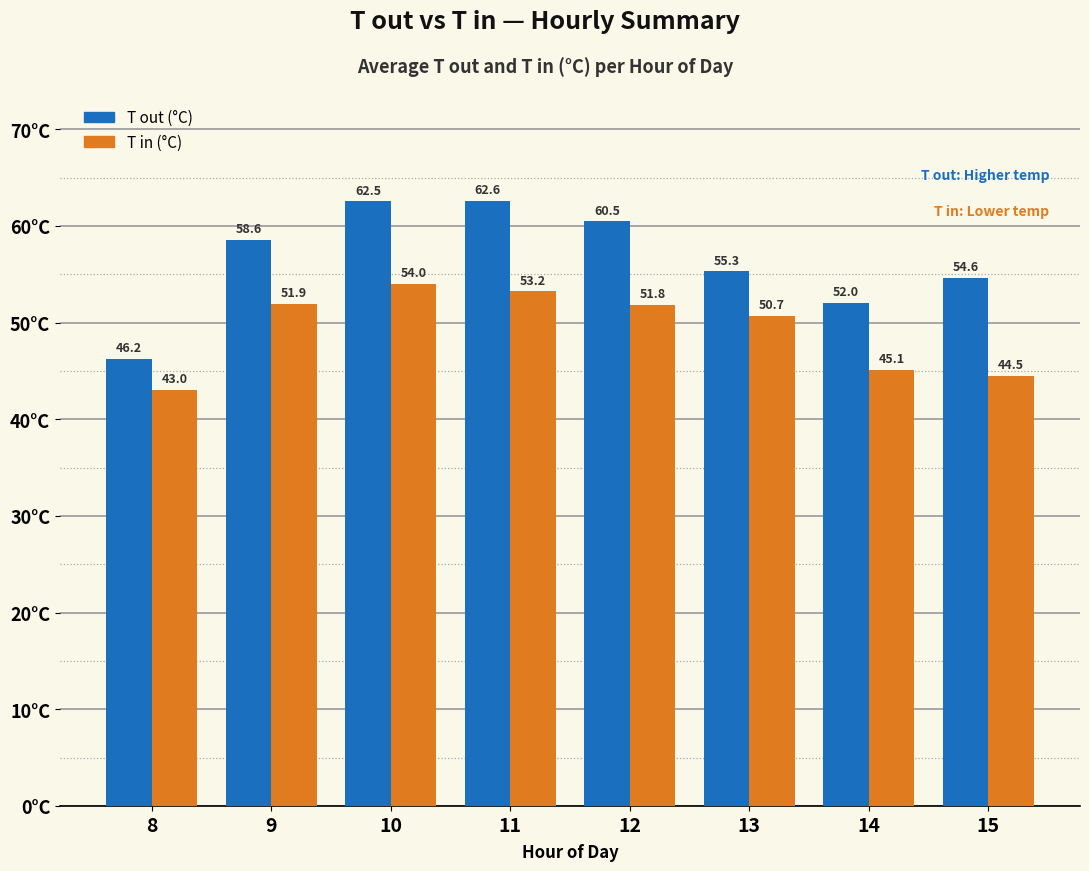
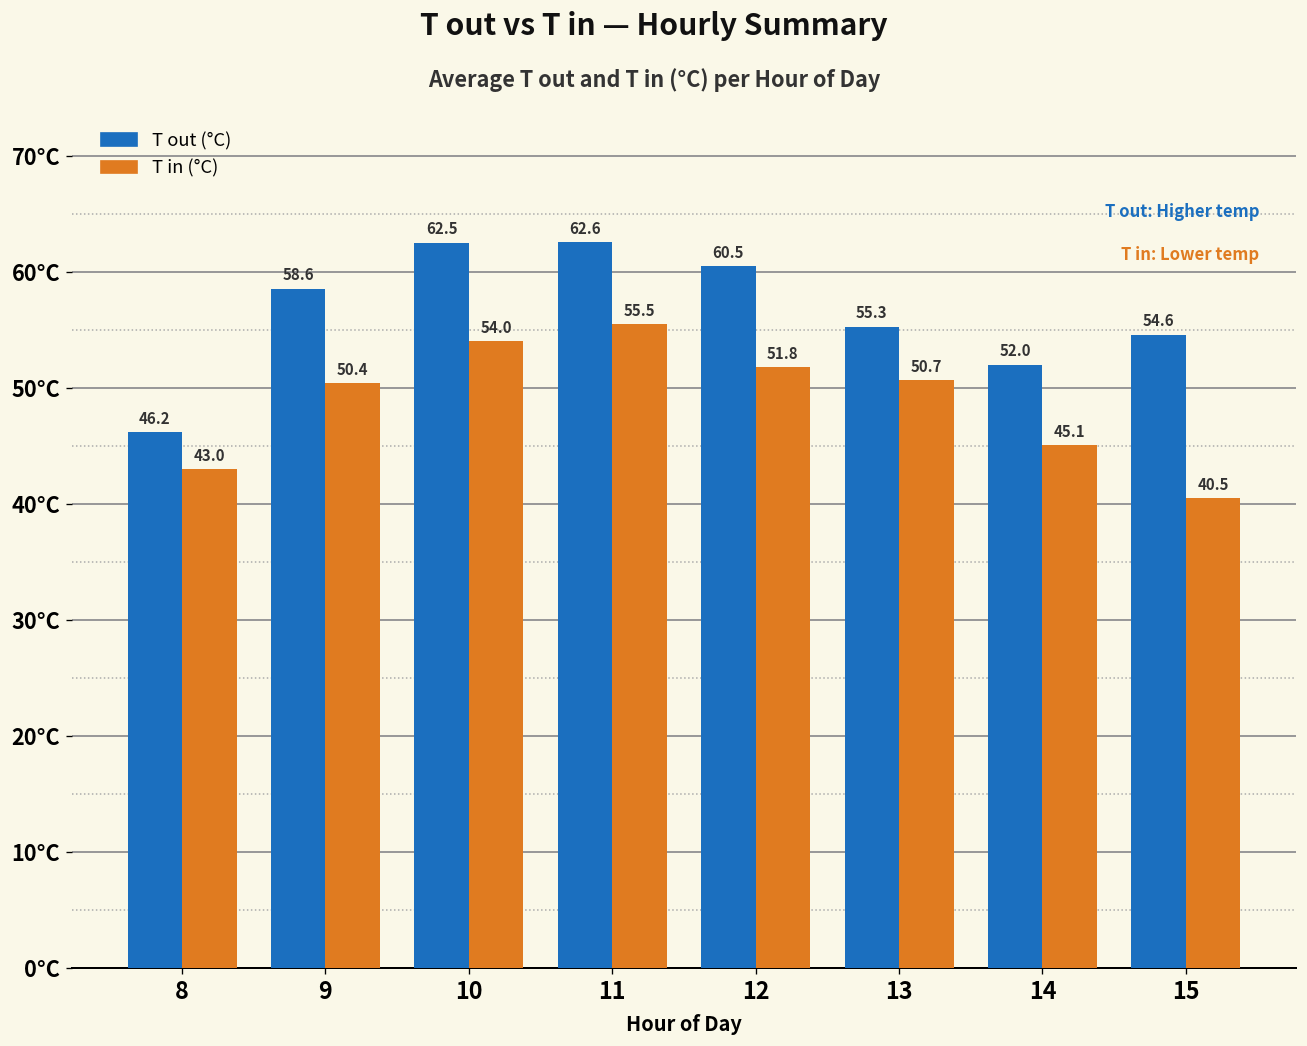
  {
    "T out (°C)": {
      "8": 46.2,
      "9": 58.6,
      "10": 62.5,
      "11": 62.6,
      "12": 60.5,
      "13": 55.3,
      "14": 52.0,
      "15": 54.6
    },
    "T in (°C)": {
      "8": 43.0,
-     "9": 51.9,
+     "9": 50.4,
      "10": 54.0,
-     "11": 53.2,
+     "11": 55.5,
      "12": 51.8,
      "13": 50.7,
      "14": 45.1,
-     "15": 44.5
+     "15": 40.5
    }
  }
